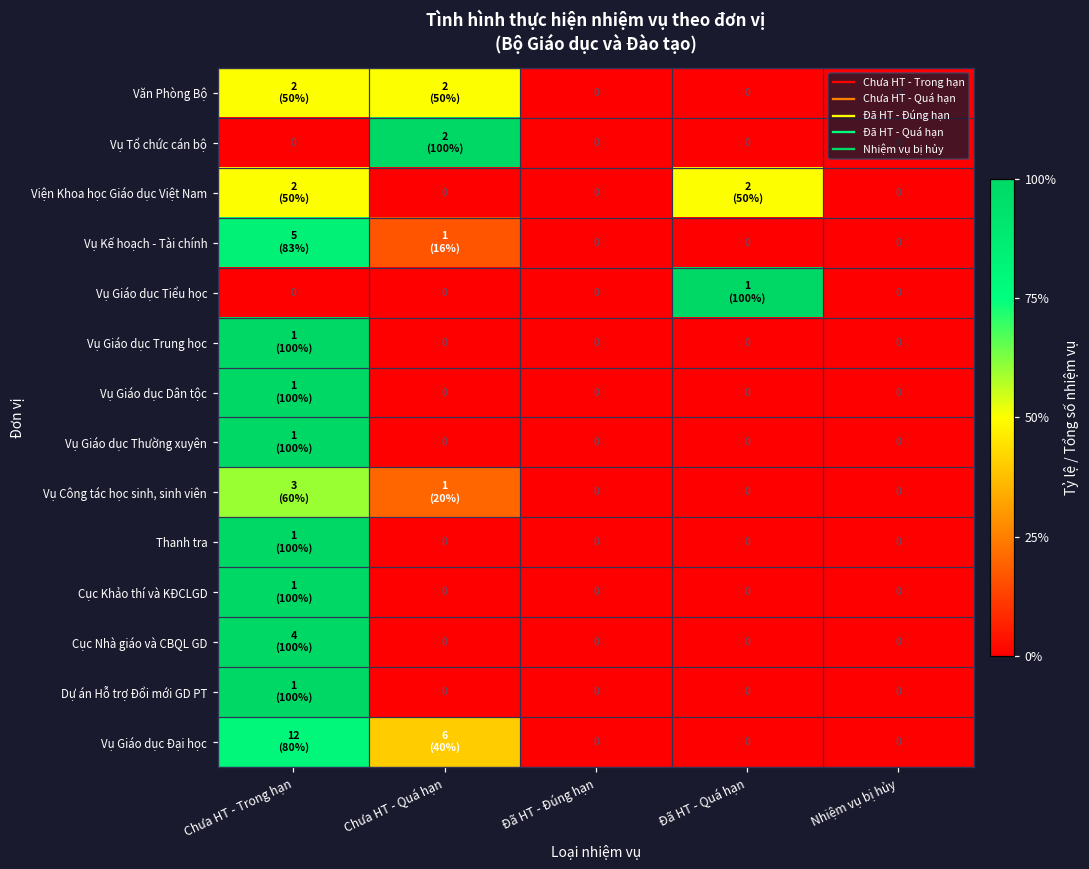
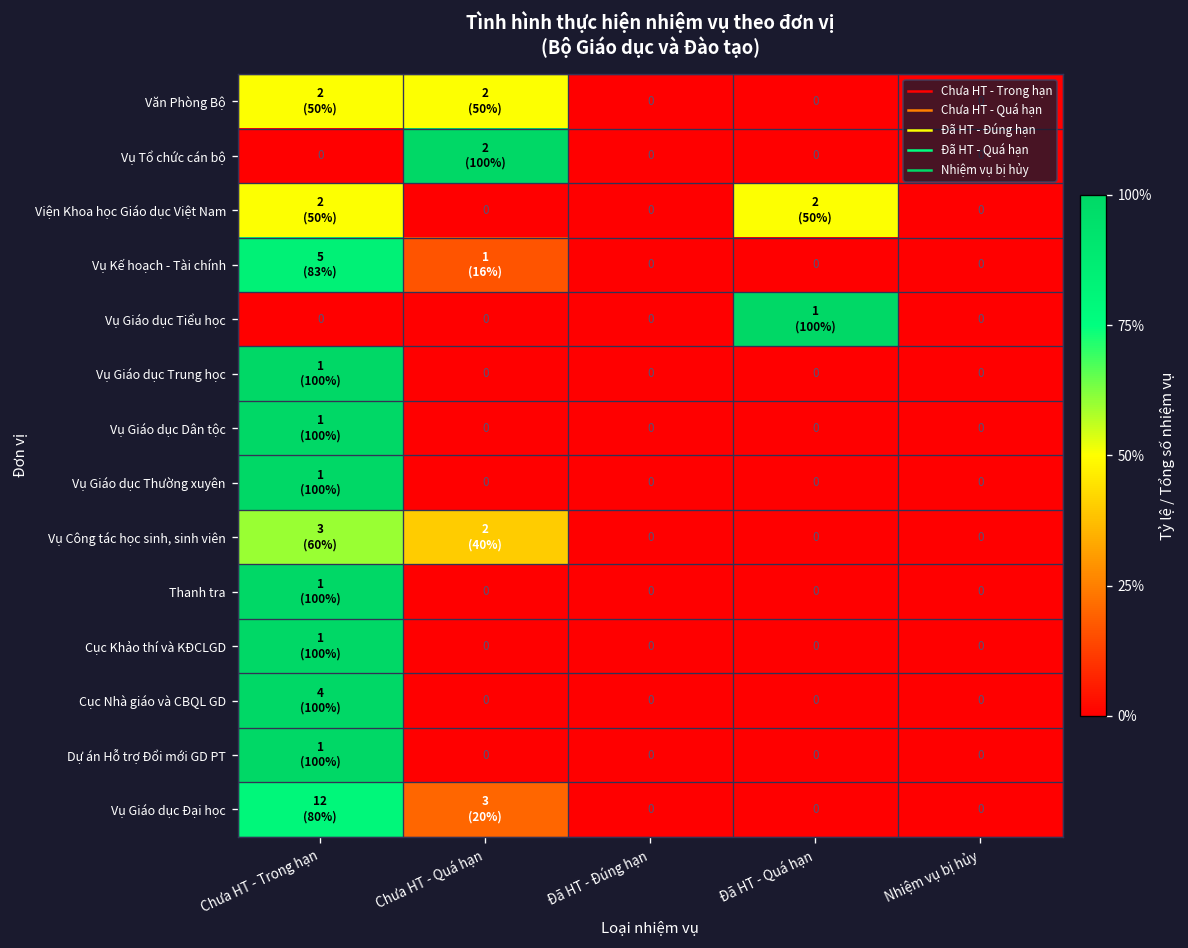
  {
    "Văn Phòng Bộ": {
      "Đã HT - Đúng hạn": "0",
      "Đã HT - Quá hạn": "0"
    },
    "Vụ Tổ chức cán bộ": {
      "Chưa HT - Trong hạn": "0",
      "Đã HT - Đúng hạn": "0",
      "Đã HT - Quá hạn": "0"
    },
    "Viện Khoa học Giáo dục Việt Nam": {
      "Chưa HT - Quá hạn": "0",
      "Đã HT - Đúng hạn": "0",
      "Nhiệm vụ bị hủy": "0"
    },
    "Vụ Kế hoạch - Tài chính": {
      "Đã HT - Đúng hạn": "0",
      "Đã HT - Quá hạn": "0",
      "Nhiệm vụ bị hủy": "0"
    },
    "Vụ Giáo dục Tiểu học": {
      "Chưa HT - Trong hạn": "0",
      "Chưa HT - Quá hạn": "0",
      "Đã HT - Đúng hạn": "0",
      "Nhiệm vụ bị hủy": "0"
    },
    "Vụ Giáo dục Trung học": {
      "Chưa HT - Quá hạn": "0",
      "Đã HT - Đúng hạn": "0",
      "Đã HT - Quá hạn": "0",
      "Nhiệm vụ bị hủy": "0"
    },
    "Vụ Giáo dục Dân tộc": {
      "Chưa HT - Quá hạn": "0",
      "Đã HT - Đúng hạn": "0",
      "Đã HT - Quá hạn": "0",
      "Nhiệm vụ bị hủy": "0"
    },
    "Vụ Giáo dục Thường xuyên": {
      "Chưa HT - Quá hạn": "0",
      "Đã HT - Đúng hạn": "0",
      "Đã HT - Quá hạn": "0",
      "Nhiệm vụ bị hủy": "0"
    },
    "Vụ Công tác học sinh, sinh viên": {
-     "Chưa HT - Quá hạn": "1 (20%)",
+     "Chưa HT - Quá hạn": "2 (40%)",
      "Đã HT - Đúng hạn": "0",
      "Đã HT - Quá hạn": "0",
      "Nhiệm vụ bị hủy": "0"
    },
    "Thanh tra": {
      "Chưa HT - Quá hạn": "0",
      "Đã HT - Đúng hạn": "0",
      "Đã HT - Quá hạn": "0",
      "Nhiệm vụ bị hủy": "0"
    },
    "Cục Khảo thí và KĐCLGD": {
      "Chưa HT - Quá hạn": "0",
      "Đã HT - Đúng hạn": "0",
      "Đã HT - Quá hạn": "0",
      "Nhiệm vụ bị hủy": "0"
    },
    "Cục Nhà giáo và CBQL GD": {
      "Chưa HT - Quá hạn": "0",
      "Đã HT - Đúng hạn": "0",
      "Đã HT - Quá hạn": "0",
      "Nhiệm vụ bị hủy": "0"
    },
    "Dự án Hỗ trợ Đổi mới GD PT": {
      "Chưa HT - Quá hạn": "0",
      "Đã HT - Đúng hạn": "0",
      "Đã HT - Quá hạn": "0",
      "Nhiệm vụ bị hủy": "0"
    },
    "Vụ Giáo dục Đại học": {
-     "Chưa HT - Quá hạn": "6 (40%)",
+     "Chưa HT - Quá hạn": "3 (20%)",
      "Đã HT - Đúng hạn": "0",
      "Đã HT - Quá hạn": "0",
      "Nhiệm vụ bị hủy": "0"
    }
  }
